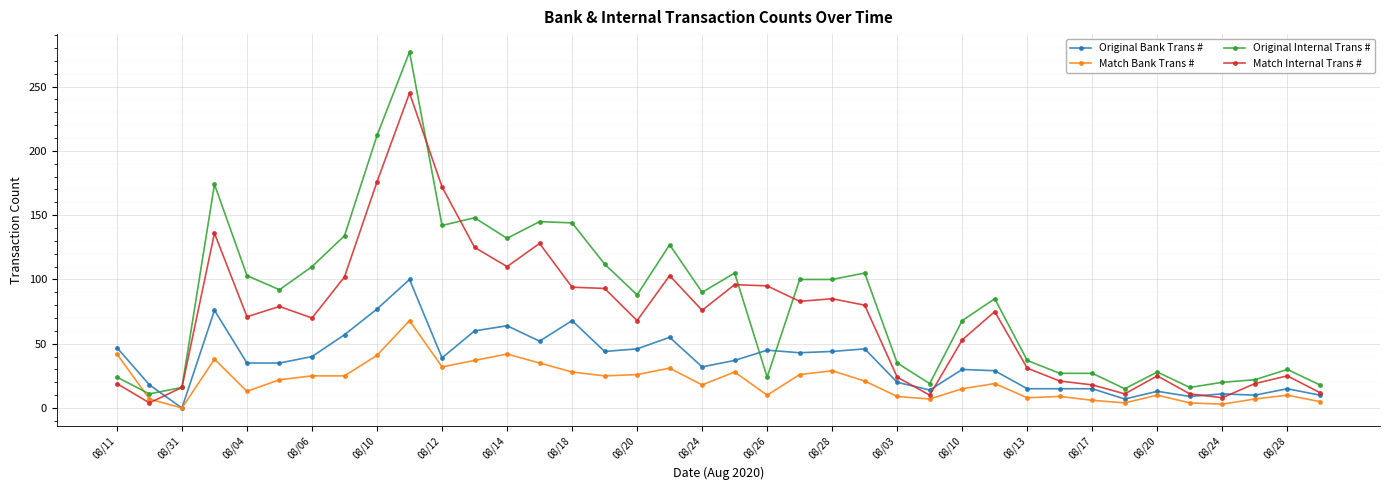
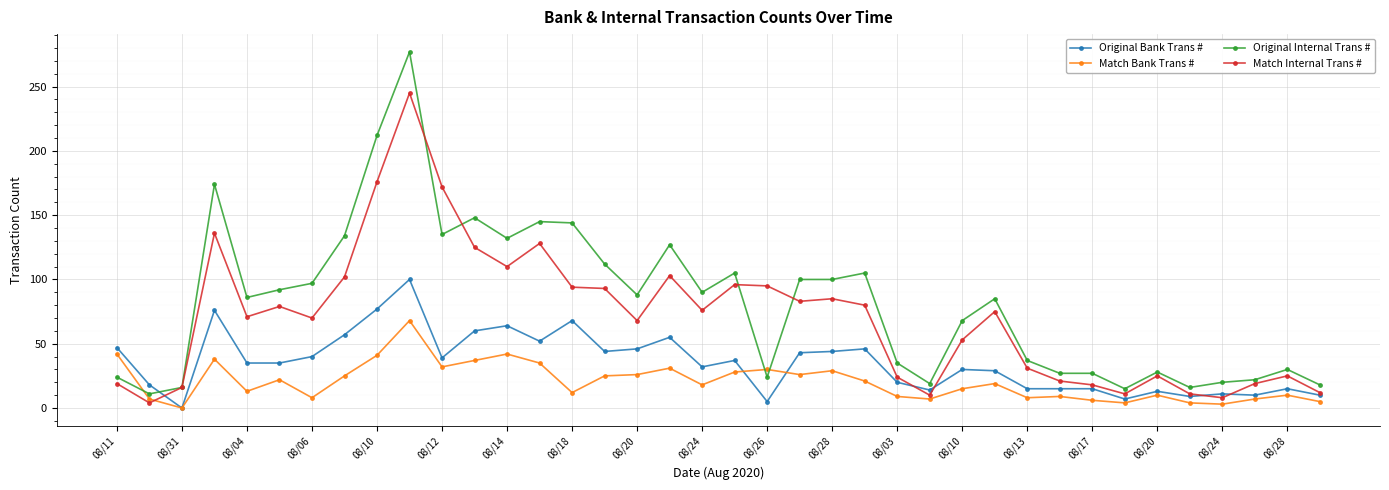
  {
    "Original Bank Trans #": {
      "08/04": 35,
      "08/06": 40,
      "08/12": 39,
      "08/18": 68,
-     "08/26": 45
+     "08/26": 5
    },
    "Match Bank Trans #": {
      "08/04": 13,
-     "08/06": 25,
+     "08/06": 8,
      "08/12": 32,
-     "08/18": 28,
-     "08/26": 10
+     "08/18": 12,
+     "08/26": 30
    },
    "Original Internal Trans #": {
-     "08/04": 103,
-     "08/06": 110,
-     "08/12": 142,
+     "08/04": 86,
+     "08/06": 97,
+     "08/12": 135,
      "08/18": 144,
      "08/26": 24
    },
    "Match Internal Trans #": {
      "08/04": 71,
      "08/06": 70,
      "08/12": 172,
      "08/18": 94,
      "08/26": 95
    }
  }
